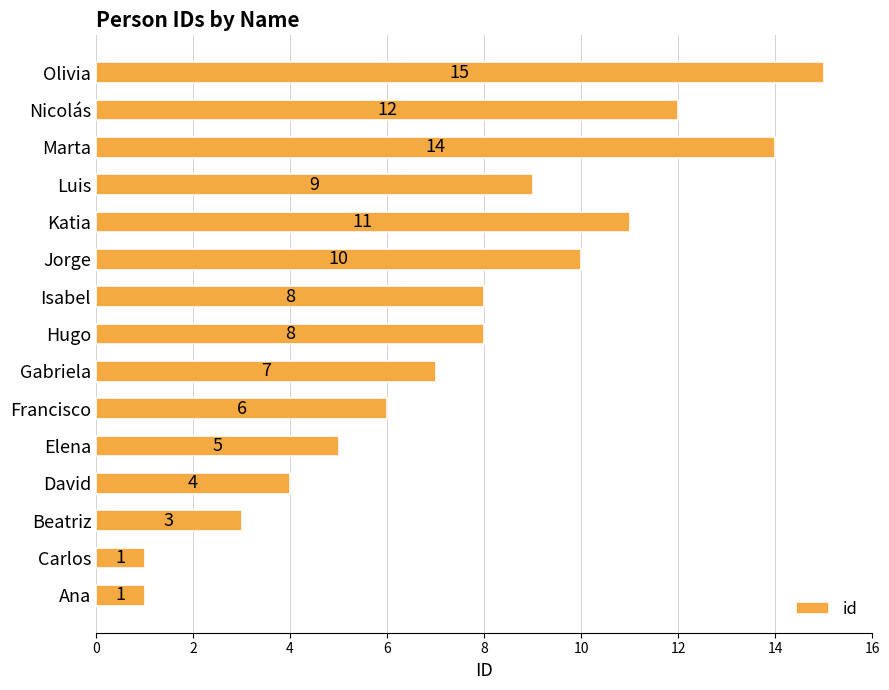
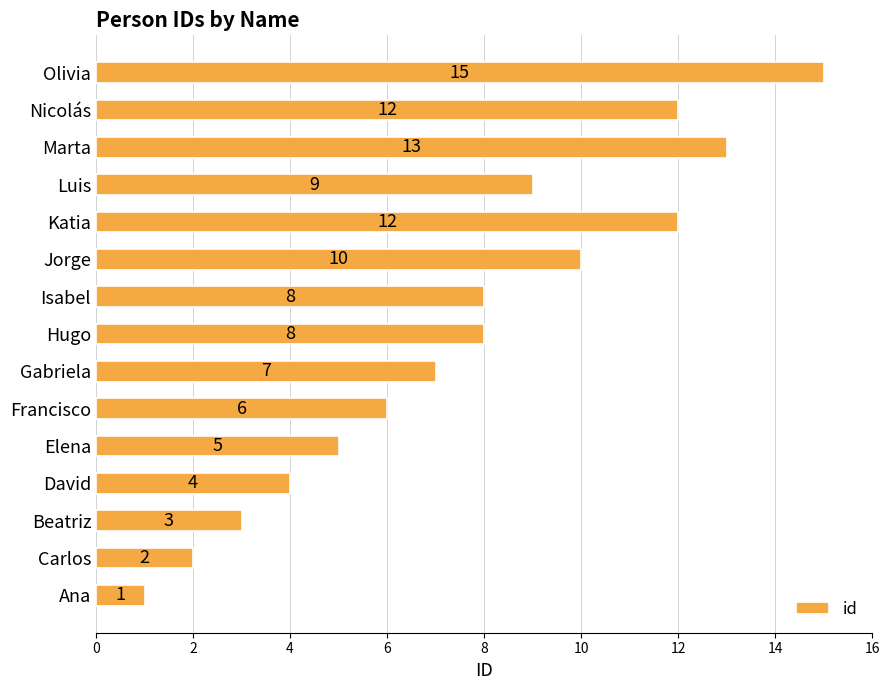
  {
    "Olivia": 15,
    "Nicolás": 12,
-   "Marta": 14,
+   "Marta": 13,
    "Luis": 9,
-   "Katia": 11,
+   "Katia": 12,
    "Jorge": 10,
    "Isabel": 8,
    "Hugo": 8,
    "Gabriela": 7,
    "Francisco": 6,
    "Elena": 5,
    "David": 4,
    "Beatriz": 3,
-   "Carlos": 1,
+   "Carlos": 2,
    "Ana": 1
  }
